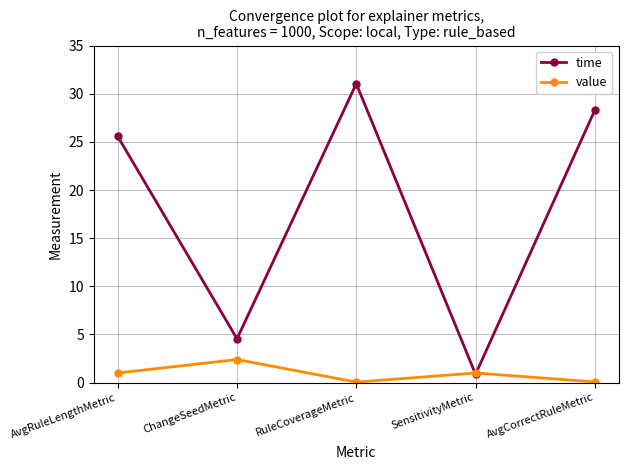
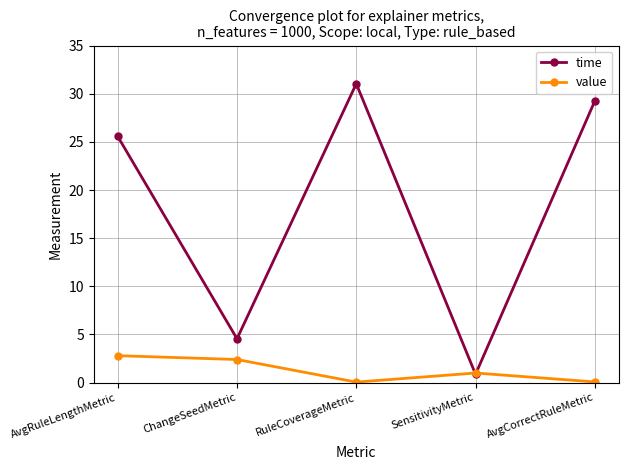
  {
    "time": {
      "AvgRuleLengthMetric": 26,
      "ChangeSeedMetric": 5,
      "RuleCoverageMetric": 31,
-     "AvgCorrectRuleMetric": 28
+     "AvgCorrectRuleMetric": 29
    },
    "value": {
-     "AvgRuleLengthMetric": 1,
+     "AvgRuleLengthMetric": 3,
      "ChangeSeedMetric": 2,
      "RuleCoverageMetric": 0,
      "AvgCorrectRuleMetric": 0
    }
  }
